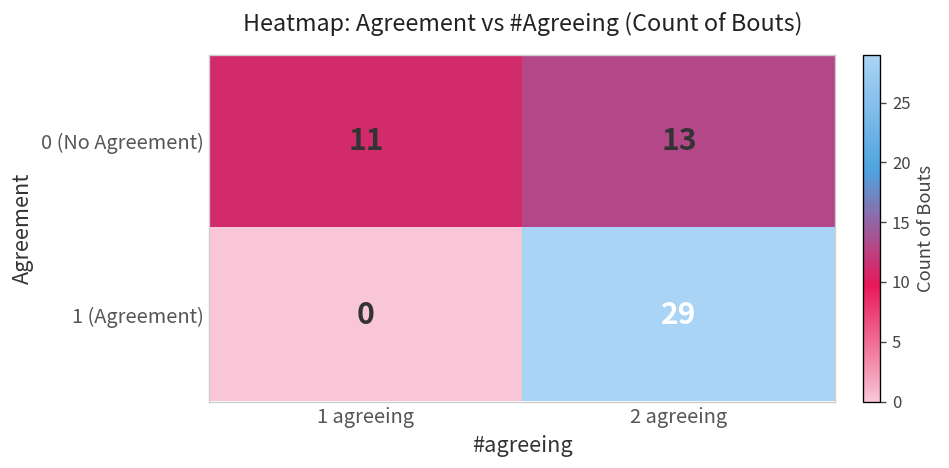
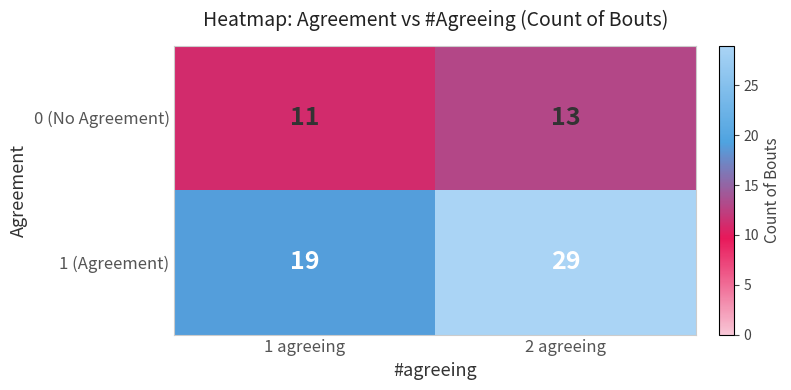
  {
    "0 (No Agreement)": {
      "1 agreeing": 11,
      "2 agreeing": 13
    },
    "1 (Agreement)": {
-     "1 agreeing": 0,
+     "1 agreeing": 19,
      "2 agreeing": 29
    }
  }
